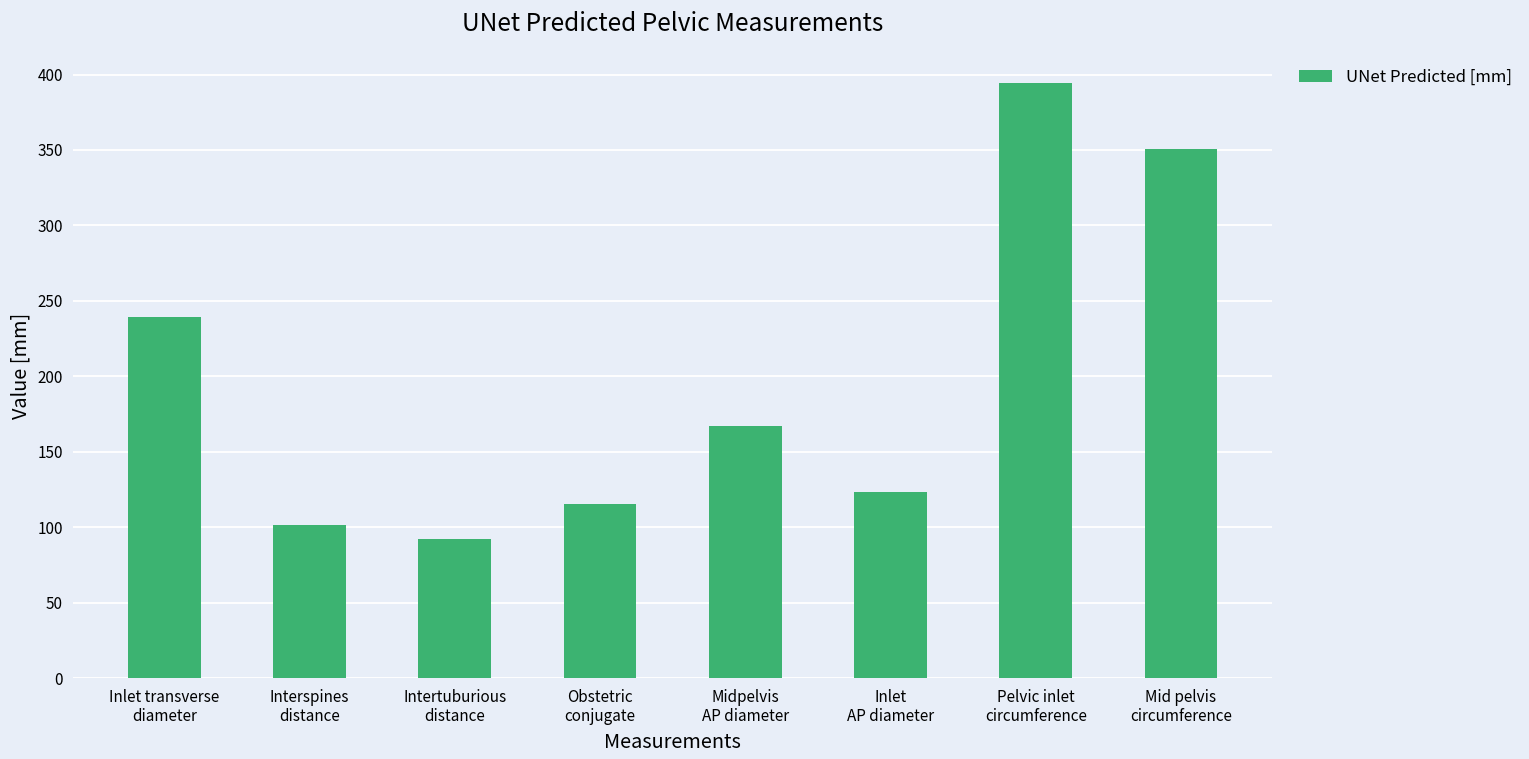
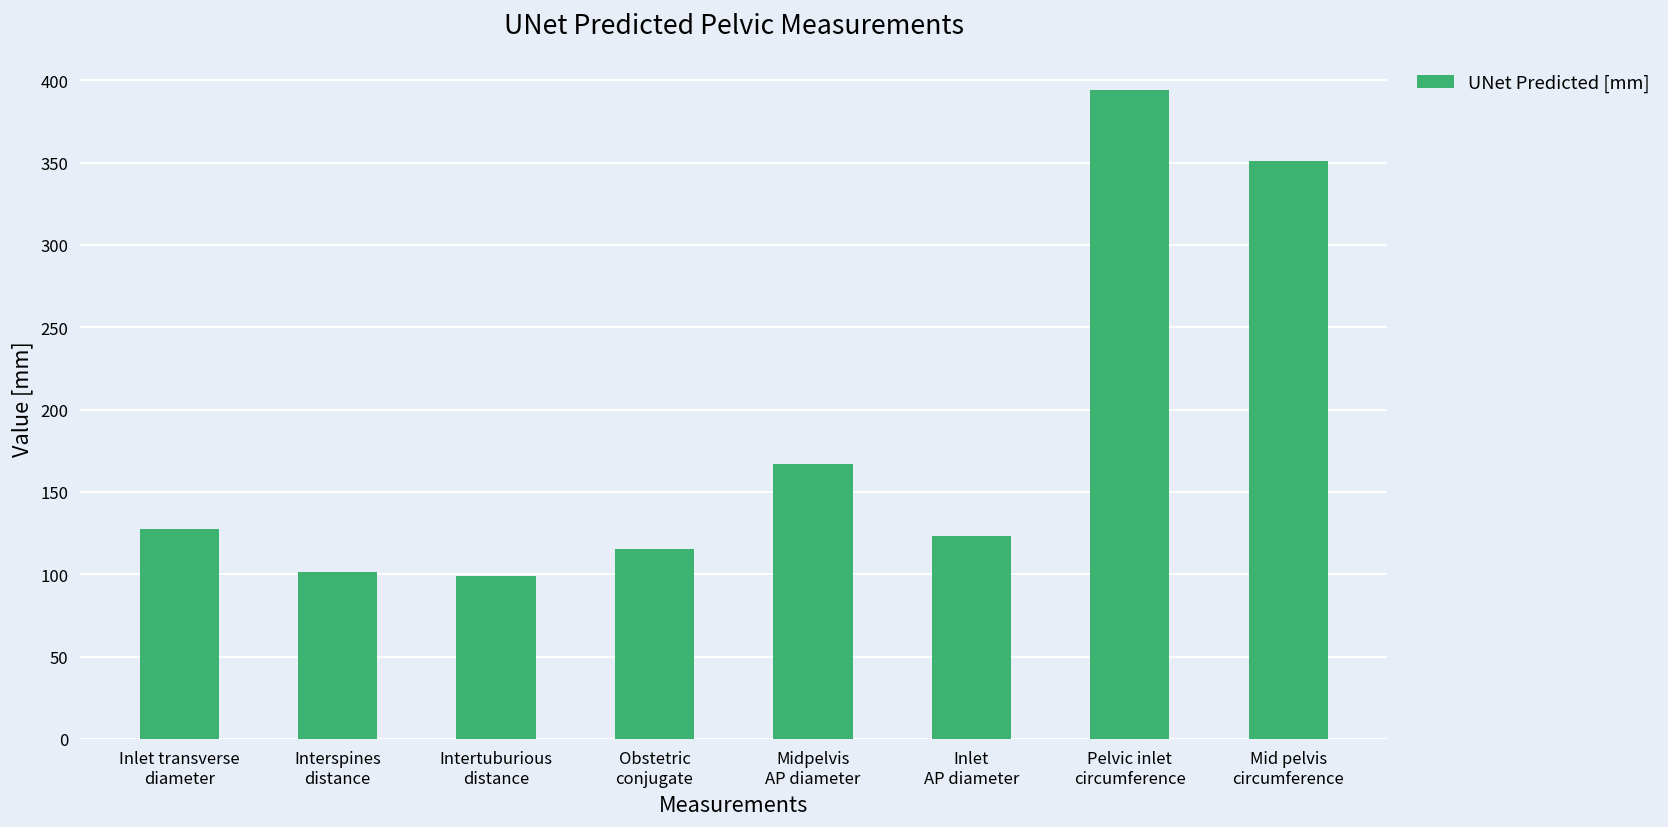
  {
-   "Inlet transverse diameter": 239,
+   "Inlet transverse diameter": 128,
    "Interspines distance": 101,
-   "Intertuburious distance": 92,
+   "Intertuburious distance": 99,
    "Obstetric conjugate": 115,
    "Midpelvis AP diameter": 167,
    "Inlet AP diameter": 123,
    "Pelvic inlet circumference": 394,
    "Mid pelvis circumference": 351
  }
